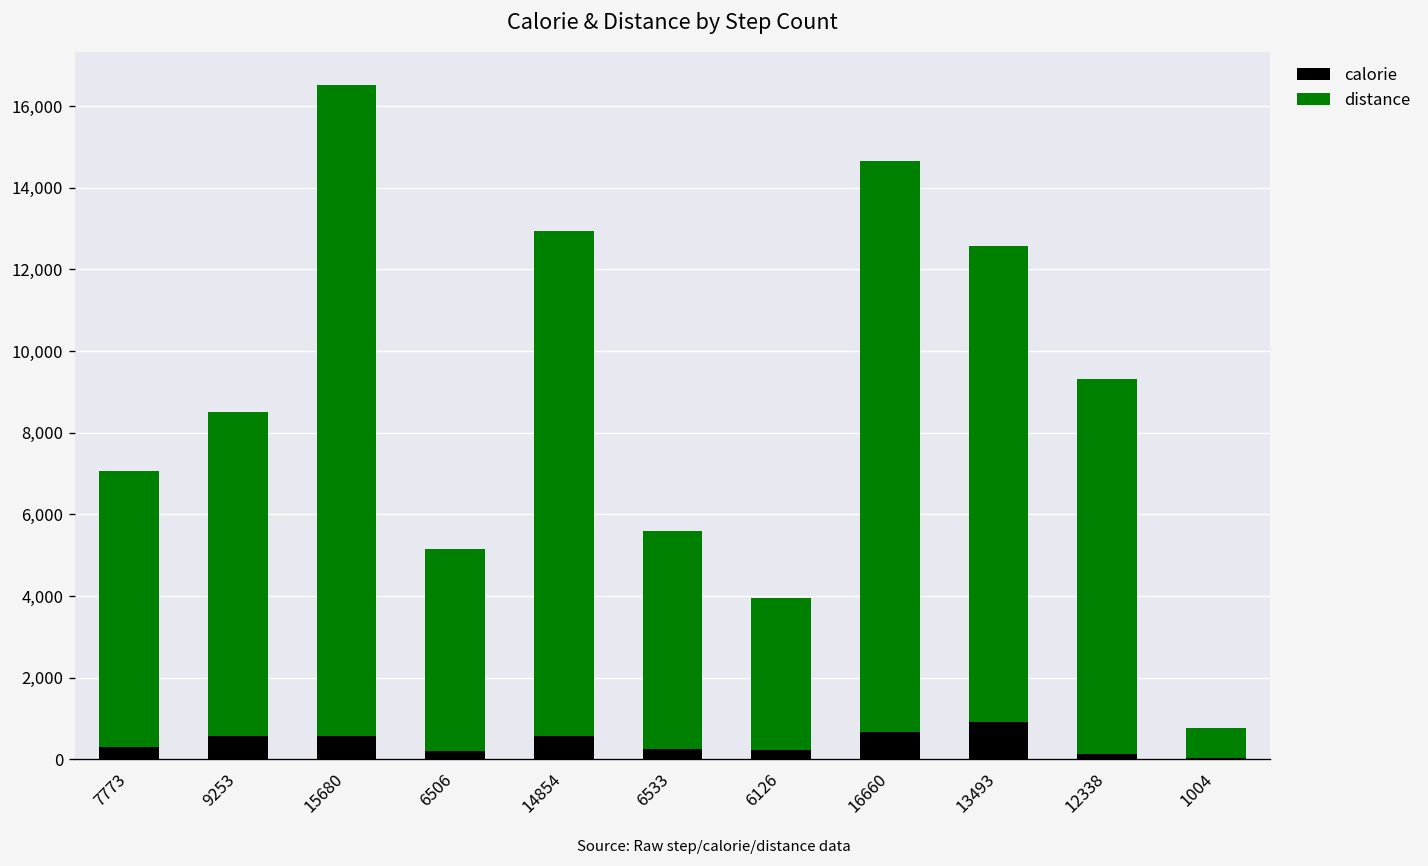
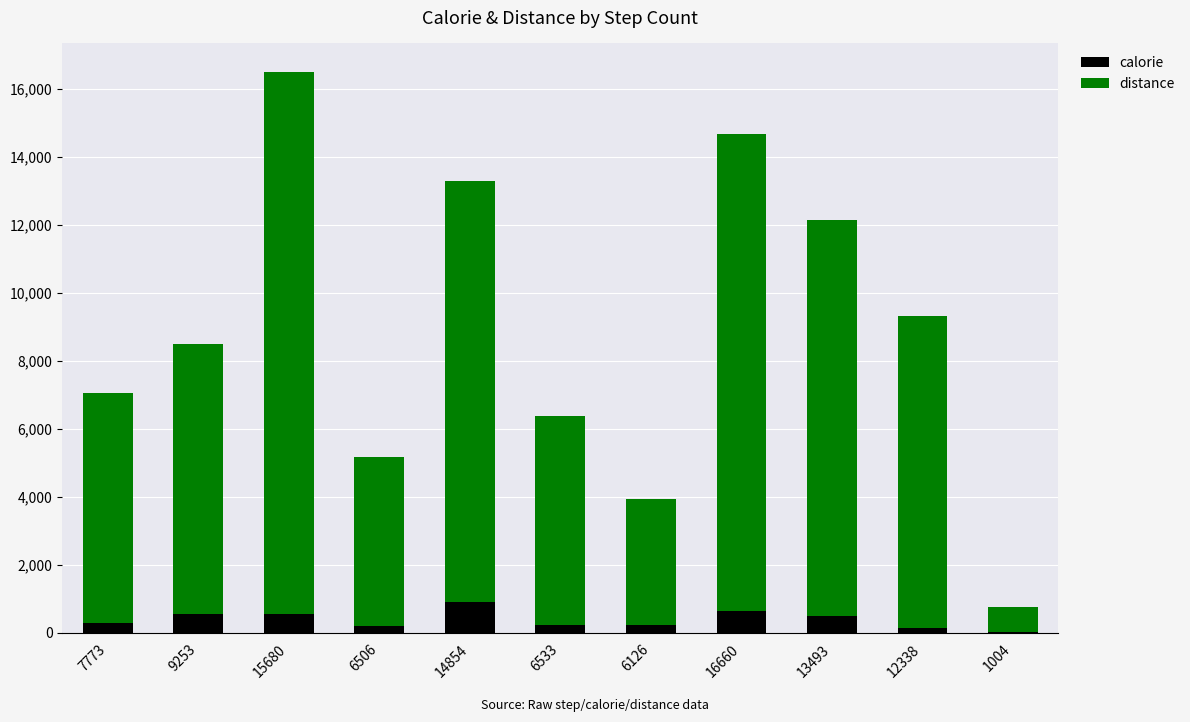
  {
    "calorie": {
      "7773": "300",
      "9253": "600",
      "15680": "600",
      "6506": "200",
-     "14854": "600",
+     "14854": "900",
      "6533": "200",
      "6126": "200",
      "16660": "700",
-     "13493": "900",
+     "13493": "500",
      "12338": "100"
    },
    "distance": {
      "7773": "6,800",
      "9253": "7,900",
      "15680": "15,900",
      "6506": "5,000",
      "14854": "12,400",
-     "6533": "5,400",
+     "6533": "6,100",
      "6126": "3,700",
      "16660": "14,000",
      "13493": "11,600",
      "12338": "9,200",
      "1004": "700"
    }
  }
